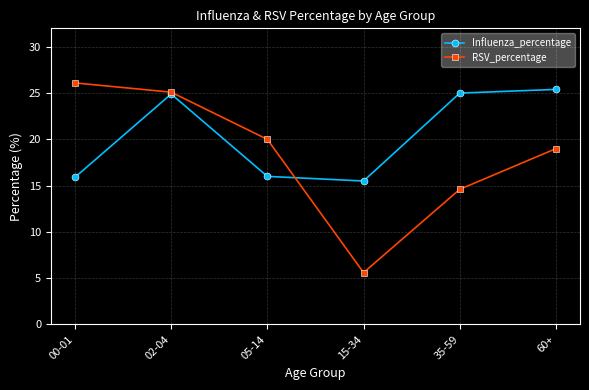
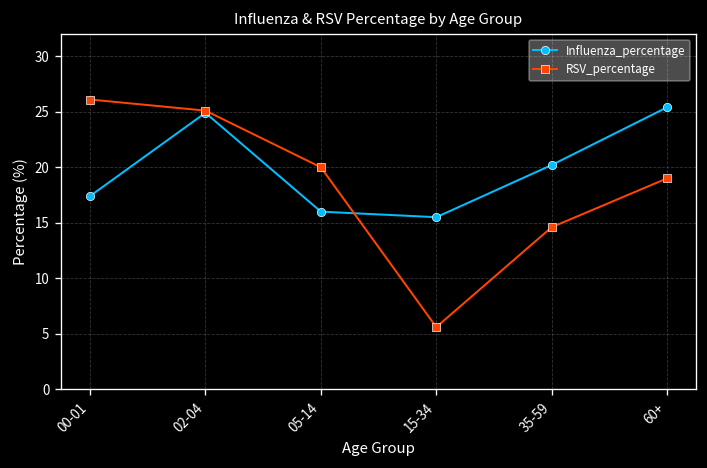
  {
    "Influenza_percentage": {
-     "00-01": 16,
+     "00-01": 17,
      "05-14": 16,
      "15-34": 16,
-     "35-59": 25,
+     "35-59": 20,
      "60+": 25
    },
    "RSV_percentage": {
      "00-01": 26,
      "05-14": 20,
      "15-34": 6,
      "35-59": 15,
      "60+": 19
    }
  }
